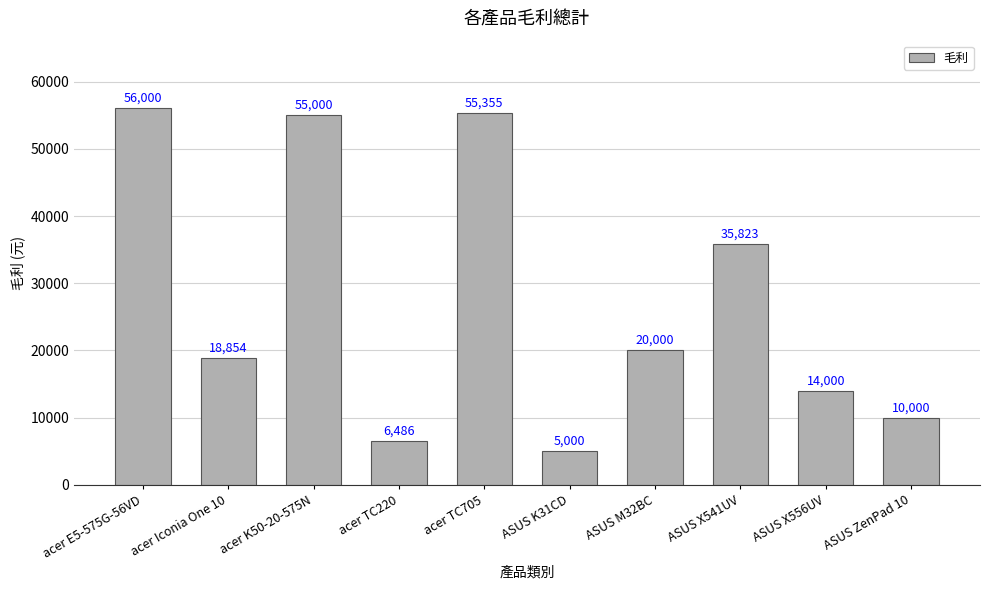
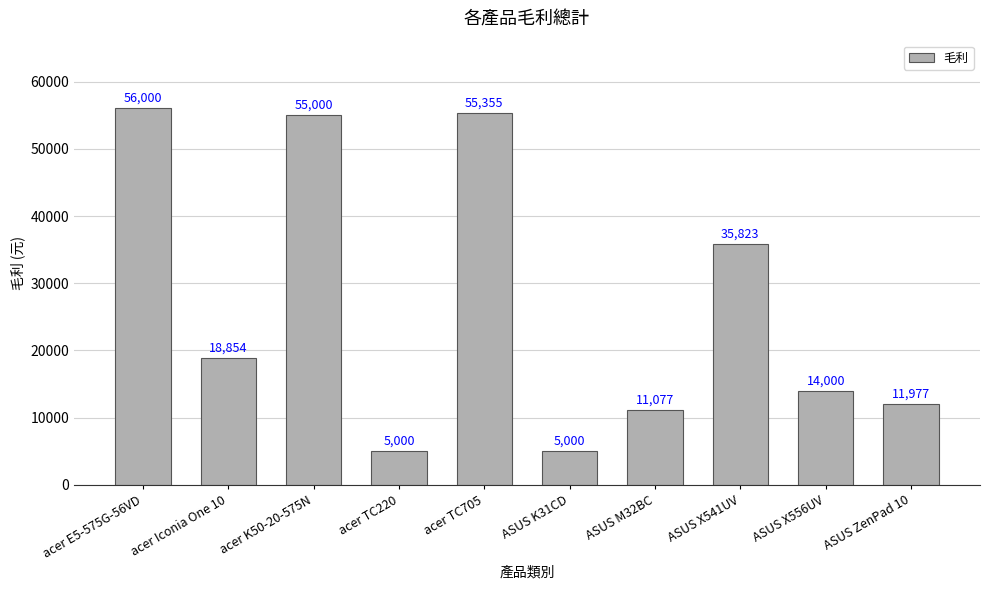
  {
    "acer E5-575G-56VD": "56,000",
    "acer Iconia One 10": "18,854",
    "acer K50-20-575N": "55,000",
-   "acer TC220": "6,486",
+   "acer TC220": "5,000",
    "acer TC705": "55,355",
    "ASUS K31CD": "5,000",
-   "ASUS M32BC": "20,000",
+   "ASUS M32BC": "11,077",
    "ASUS X541UV": "35,823",
    "ASUS X556UV": "14,000",
-   "ASUS ZenPad 10": "10,000"
+   "ASUS ZenPad 10": "11,977"
  }
